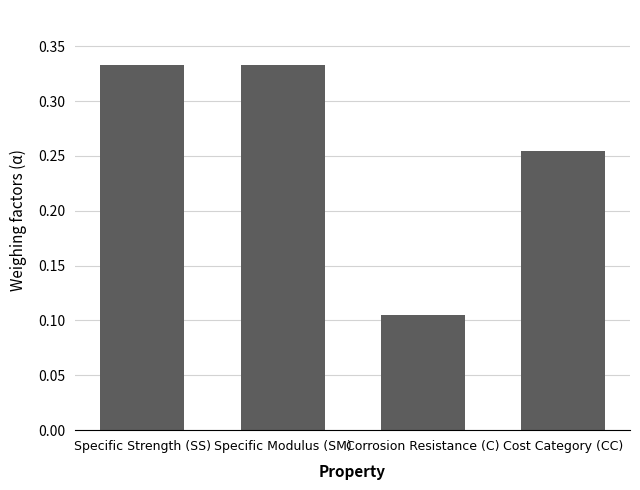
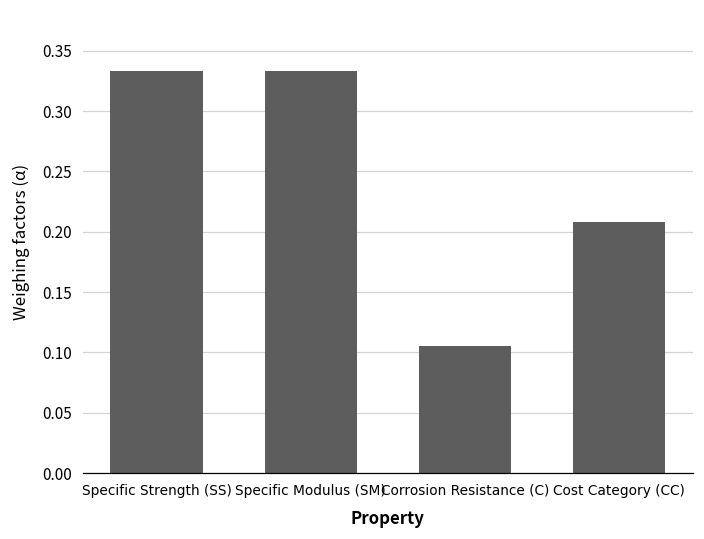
  {
    "Specific Strength (SS)": 0.333,
    "Specific Modulus (SM)": 0.333,
    "Corrosion Resistance (C)": 0.105,
-   "Cost Category (CC)": 0.254
+   "Cost Category (CC)": 0.208
  }
